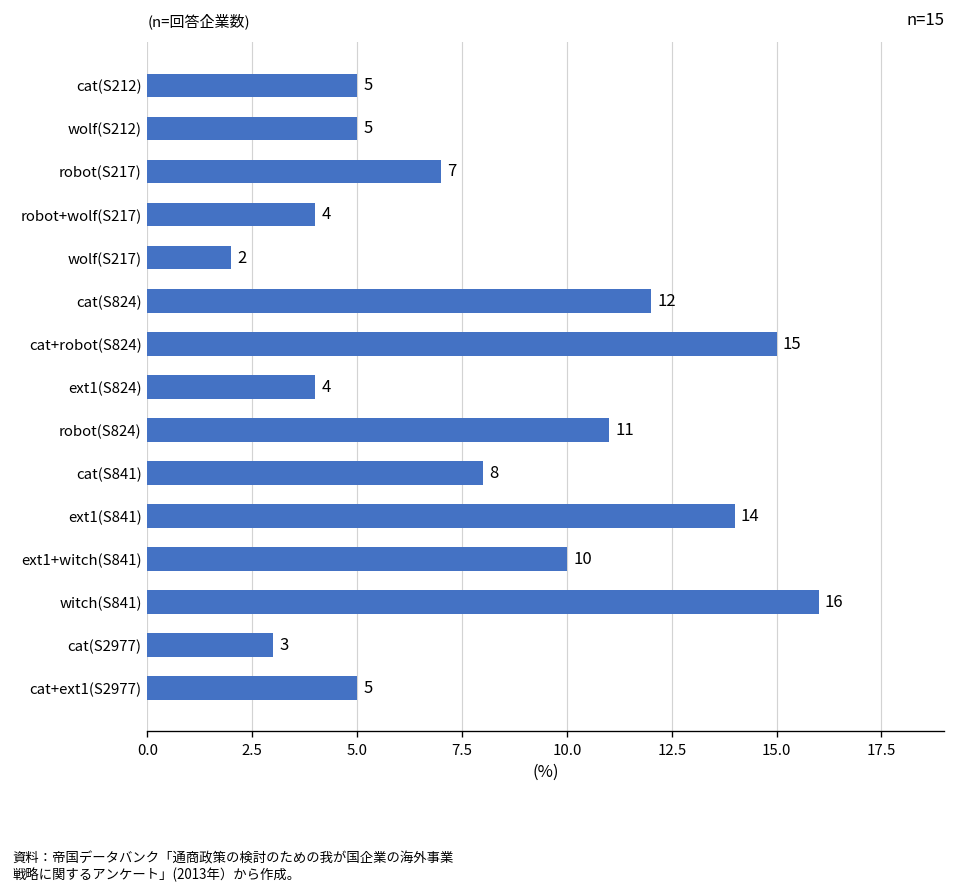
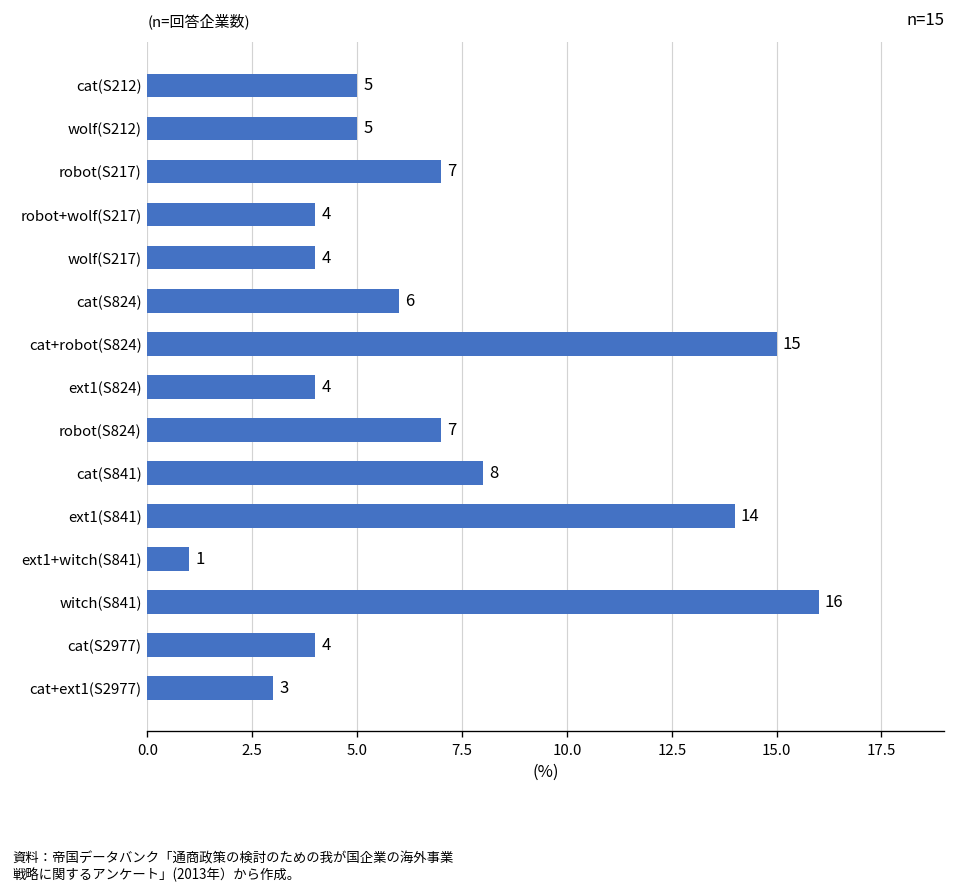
  {
    "cat(S212)": 5,
    "wolf(S212)": 5,
    "robot(S217)": 7,
    "robot+wolf(S217)": 4,
-   "wolf(S217)": 2,
-   "cat(S824)": 12,
+   "wolf(S217)": 4,
+   "cat(S824)": 6,
    "cat+robot(S824)": 15,
    "ext1(S824)": 4,
-   "robot(S824)": 11,
+   "robot(S824)": 7,
    "cat(S841)": 8,
    "ext1(S841)": 14,
-   "ext1+witch(S841)": 10,
+   "ext1+witch(S841)": 1,
    "witch(S841)": 16,
-   "cat(S2977)": 3,
-   "cat+ext1(S2977)": 5
+   "cat(S2977)": 4,
+   "cat+ext1(S2977)": 3
  }
